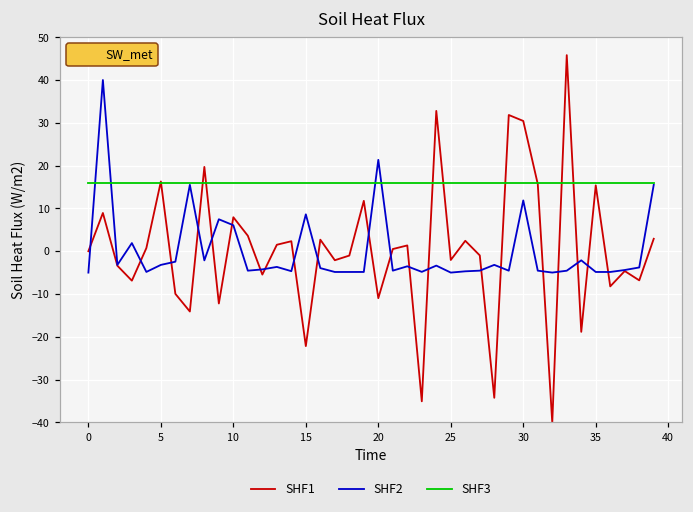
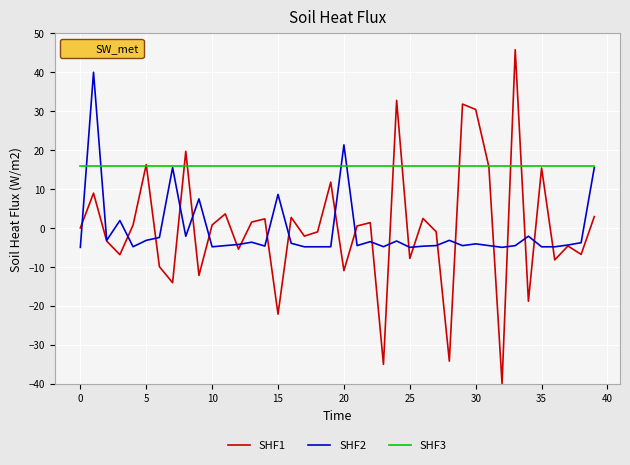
  {
    "SHF1": {
      "0": 0,
-     "10": 8,
+     "10": 1,
      "15": -22,
      "20": -11,
-     "25": -2,
+     "25": -8,
      "30": 30
    },
    "SHF2": {
      "0": -5,
      "5": -3,
-     "10": 6,
+     "10": -5,
      "15": 9,
      "20": 21,
      "25": -5,
-     "30": 12,
+     "30": -4,
      "35": -5
    },
    "SHF3": {
      "0": 16,
      "10": 16,
      "15": 16,
      "20": 16,
      "25": 16,
      "30": 16
    }
  }
